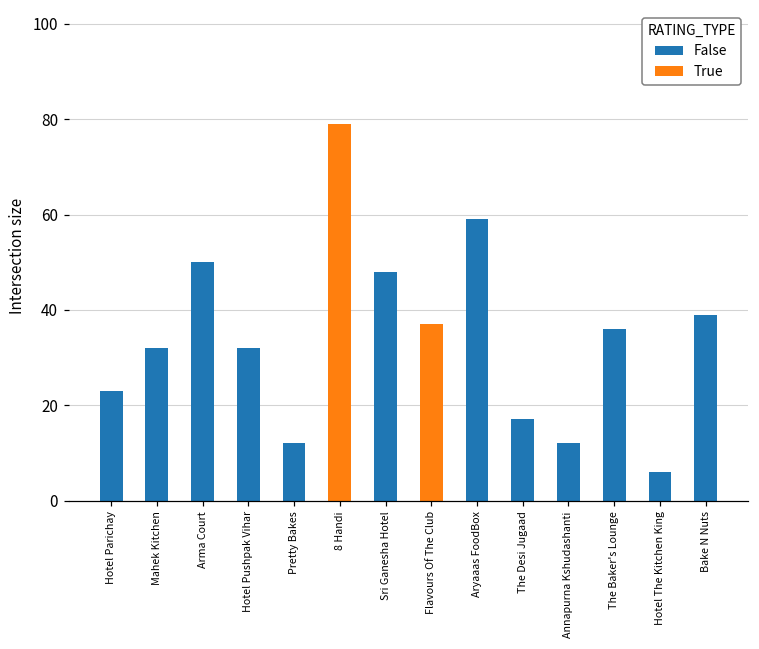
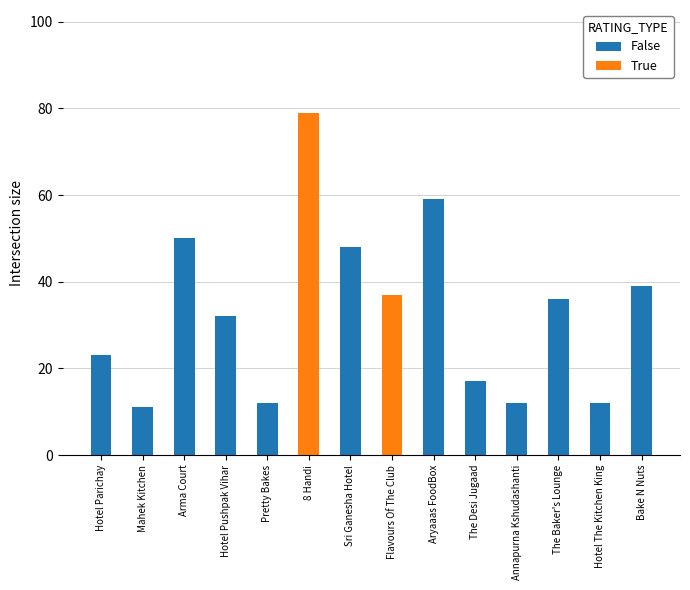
  {
    "False": {
      "Hotel Parichay": 23,
-     "Mahek Kitchen": 32,
+     "Mahek Kitchen": 11,
      "Arma Court": 50,
      "Hotel Pushpak Vihar": 32,
      "Pretty Bakes": 12,
      "8 Handi": 0,
      "Sri Ganesha Hotel": 48,
      "Flavours Of The Club": 0,
      "Aryaaas FoodBox": 59,
      "The Desi Jugaad": 17,
      "Annapurna Kshudashanti": 12,
      "The Baker's Lounge": 36,
-     "Hotel The Kitchen King": 6,
+     "Hotel The Kitchen King": 12,
      "Bake N Nuts": 39
    },
    "True": {
      "Hotel Parichay": 0,
      "Mahek Kitchen": 0,
      "Arma Court": 0,
      "Hotel Pushpak Vihar": 0,
      "Pretty Bakes": 0,
      "8 Handi": 79,
      "Sri Ganesha Hotel": 0,
      "Flavours Of The Club": 37,
      "Aryaaas FoodBox": 0,
      "The Desi Jugaad": 0,
      "Annapurna Kshudashanti": 0,
      "The Baker's Lounge": 0,
      "Hotel The Kitchen King": 0,
      "Bake N Nuts": 0
    }
  }
